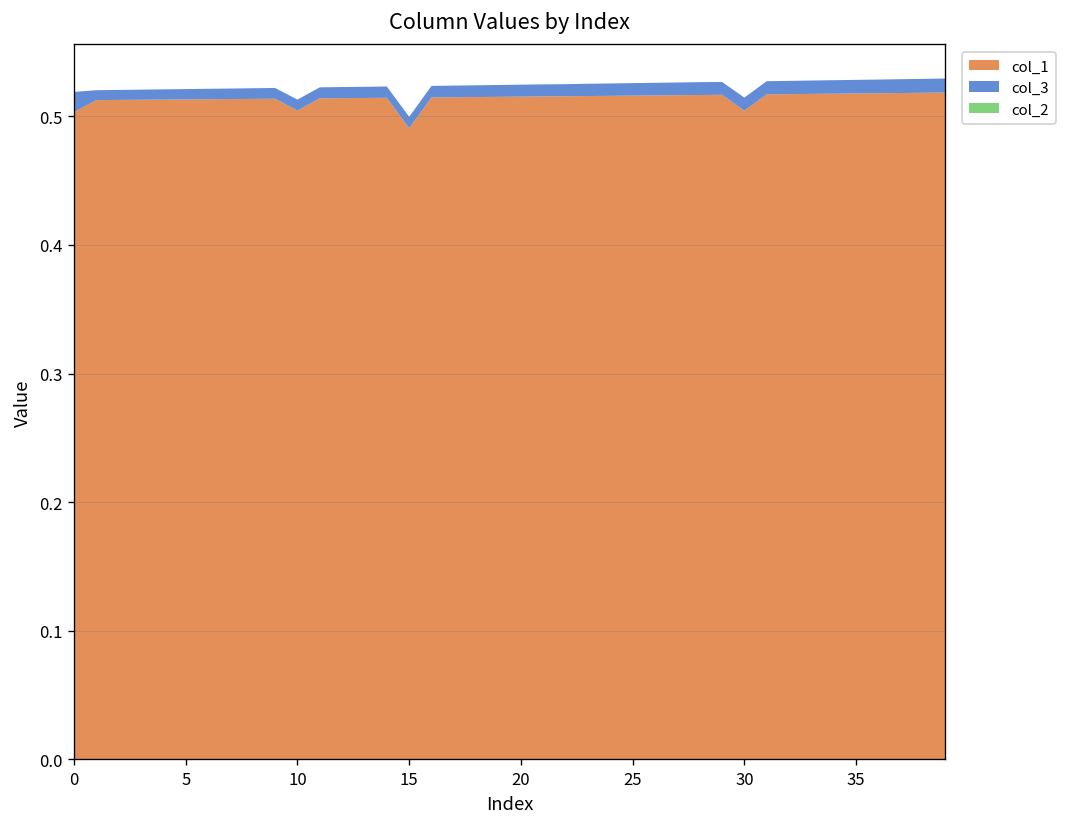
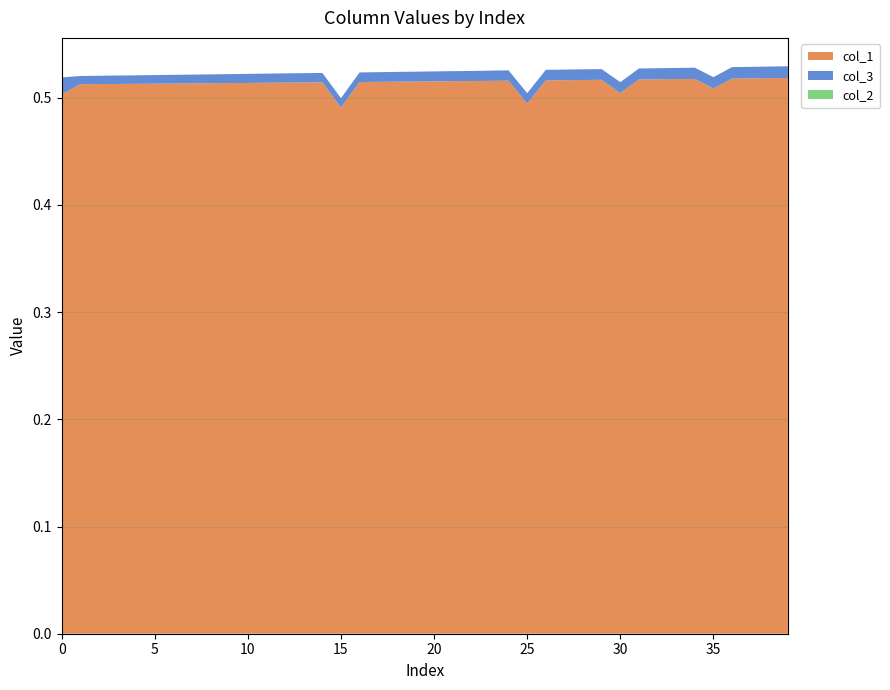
  {
    "col_1": {
      "0": 0.503,
      "5": 0.513,
-     "10": 0.505,
+     "10": 0.514,
      "15": 0.491,
      "20": 0.515,
-     "25": 0.516,
+     "25": 0.495,
      "30": 0.504,
-     "35": 0.518
+     "35": 0.509
    }
  }
